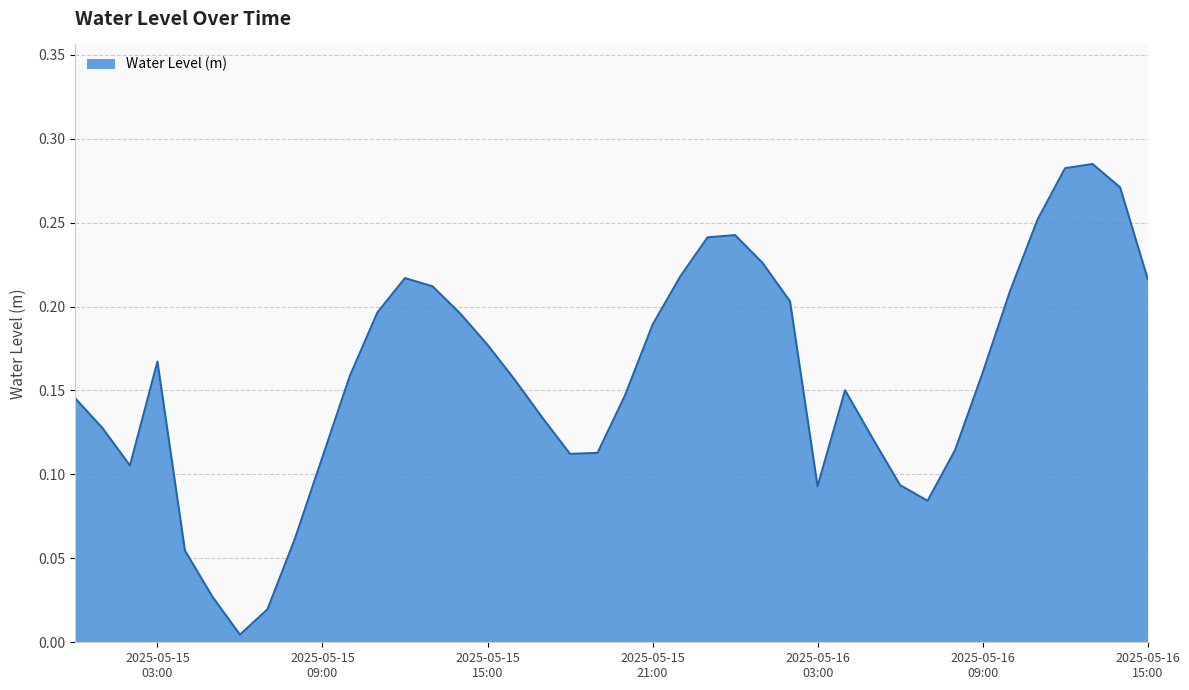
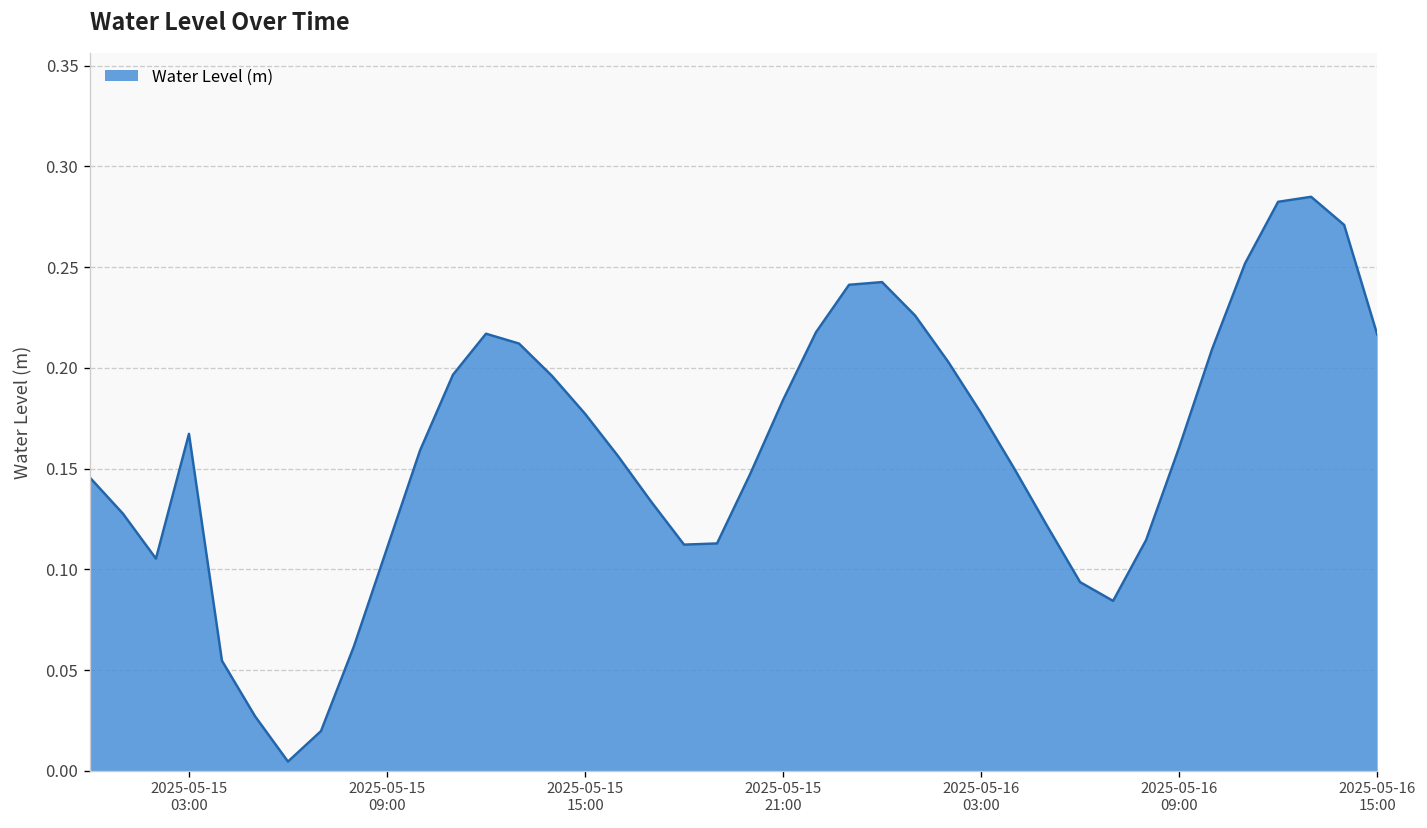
  {
    "2025-05-15 03:00": 0.167,
    "2025-05-15 09:00": 0.110,
    "2025-05-15 15:00": 0.177,
-   "2025-05-15 21:00": 0.189,
-   "2025-05-16 03:00": 0.093,
+   "2025-05-15 21:00": 0.184,
+   "2025-05-16 03:00": 0.178,
    "2025-05-16 09:00": 0.160,
    "2025-05-16 15:00": 0.217
  }
